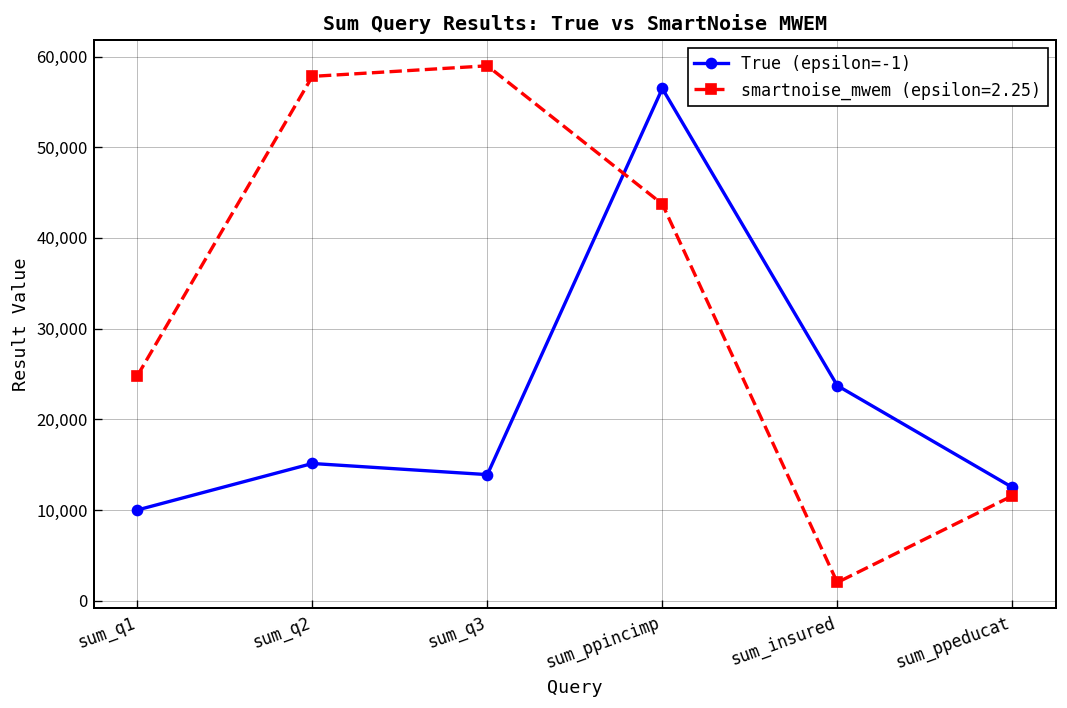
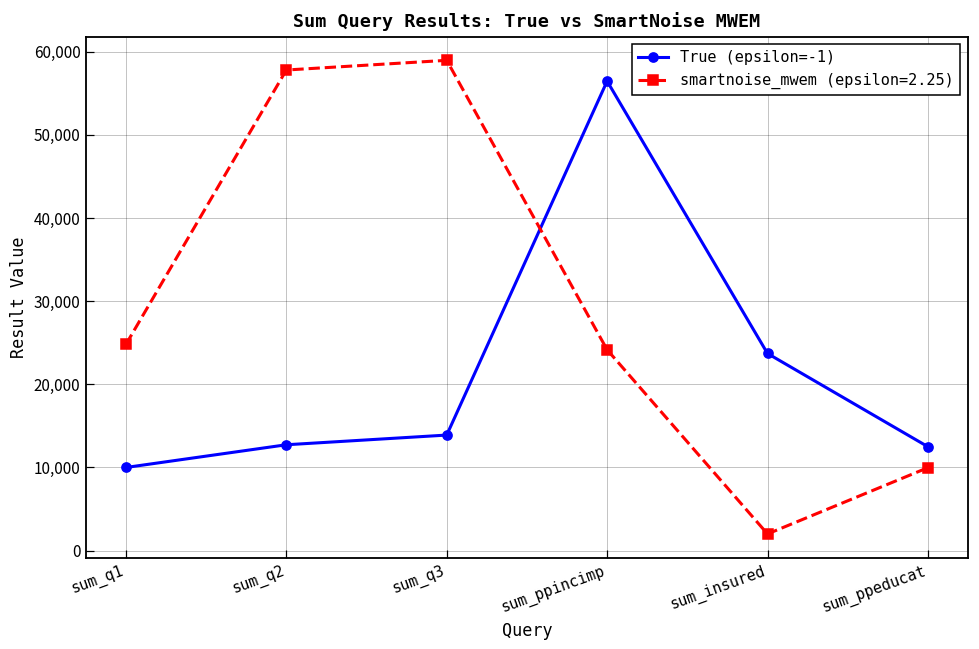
  {
    "True (epsilon=-1)": {
      "sum_q1": "10,000",
-     "sum_q2": "15,000",
+     "sum_q2": "13,000",
      "sum_q3": "14,000",
      "sum_ppincimp": "56,000",
      "sum_insured": "24,000",
      "sum_ppeducat": "12,000"
    },
    "smartnoise_mwem (epsilon=2.25)": {
      "sum_q1": "25,000",
      "sum_q2": "58,000",
      "sum_q3": "59,000",
-     "sum_ppincimp": "44,000",
+     "sum_ppincimp": "24,000",
      "sum_insured": "2,000",
-     "sum_ppeducat": "12,000"
+     "sum_ppeducat": "10,000"
    }
  }
